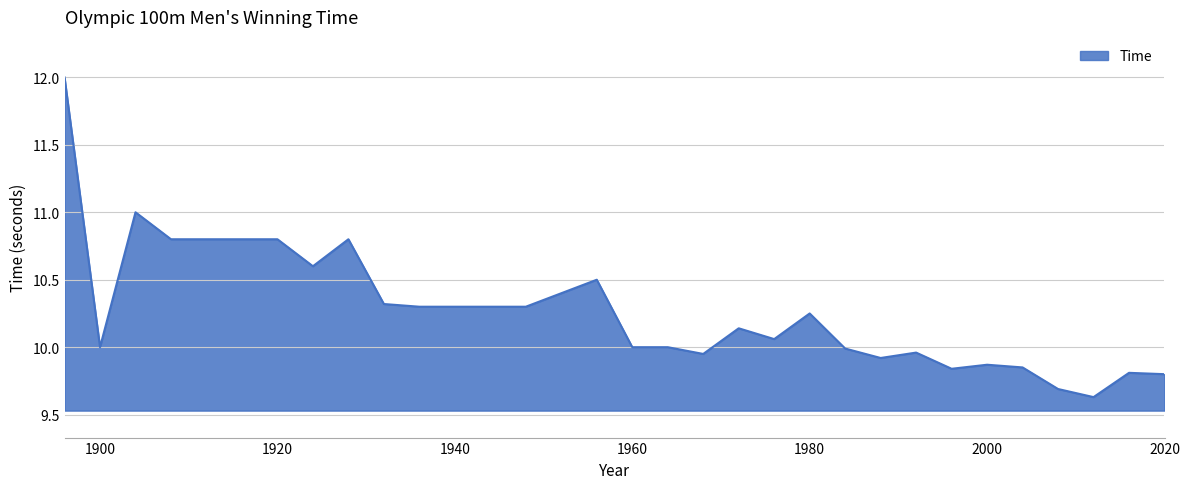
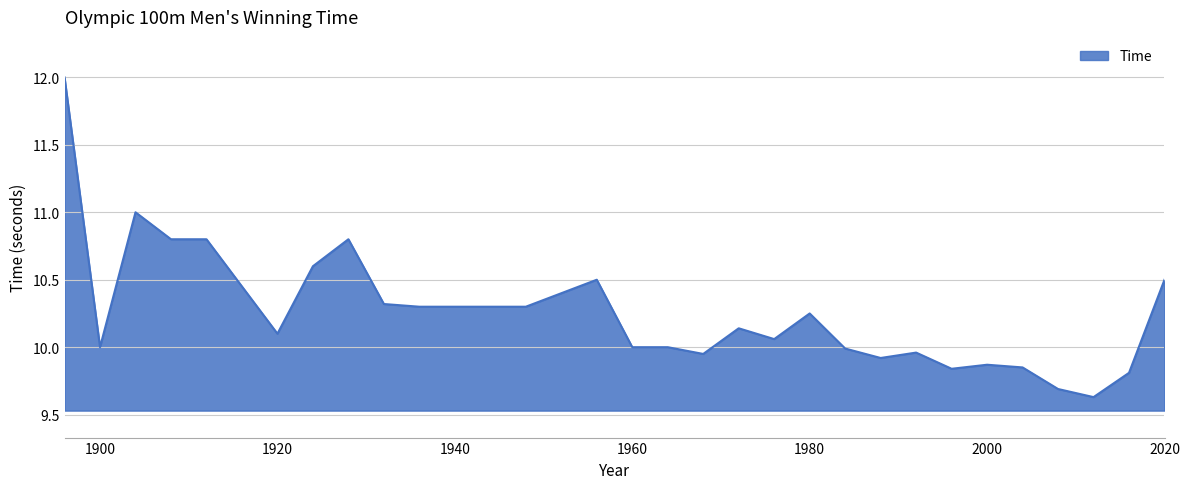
  {
    "1900": 10.0,
-   "1920": 10.8,
+   "1920": 10.1,
    "1960": 10.0,
    "1980": 10.25,
    "2000": 9.87,
-   "2020": 9.8
+   "2020": 10.5
  }
